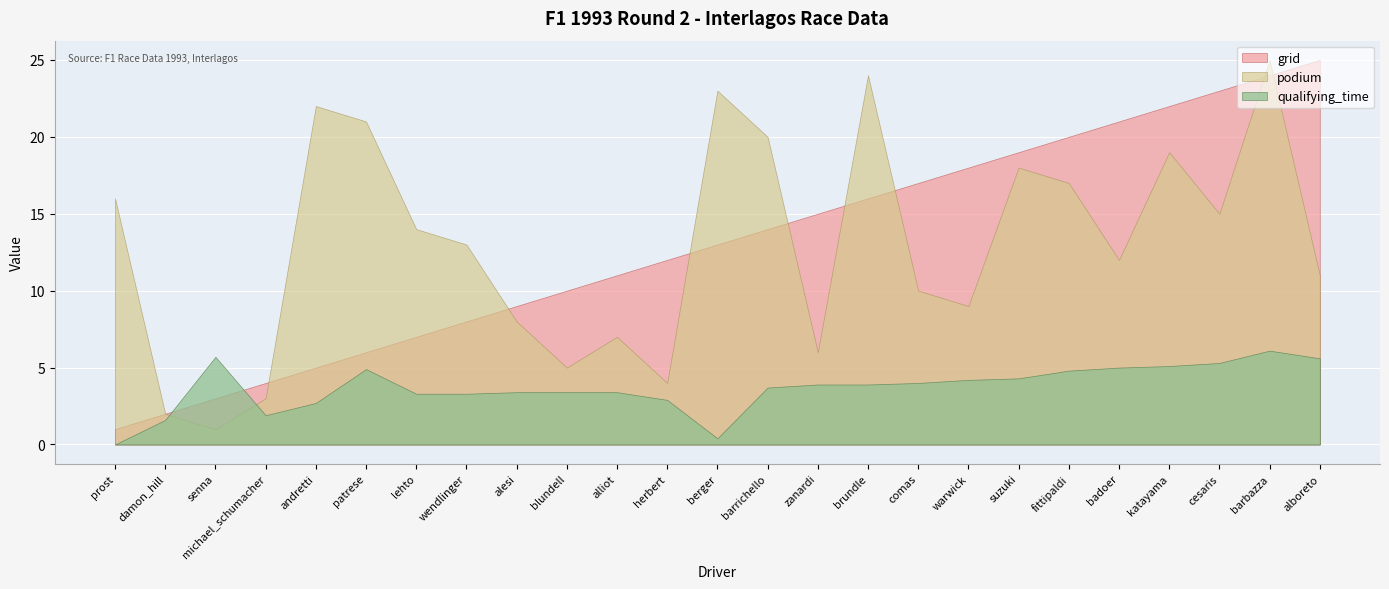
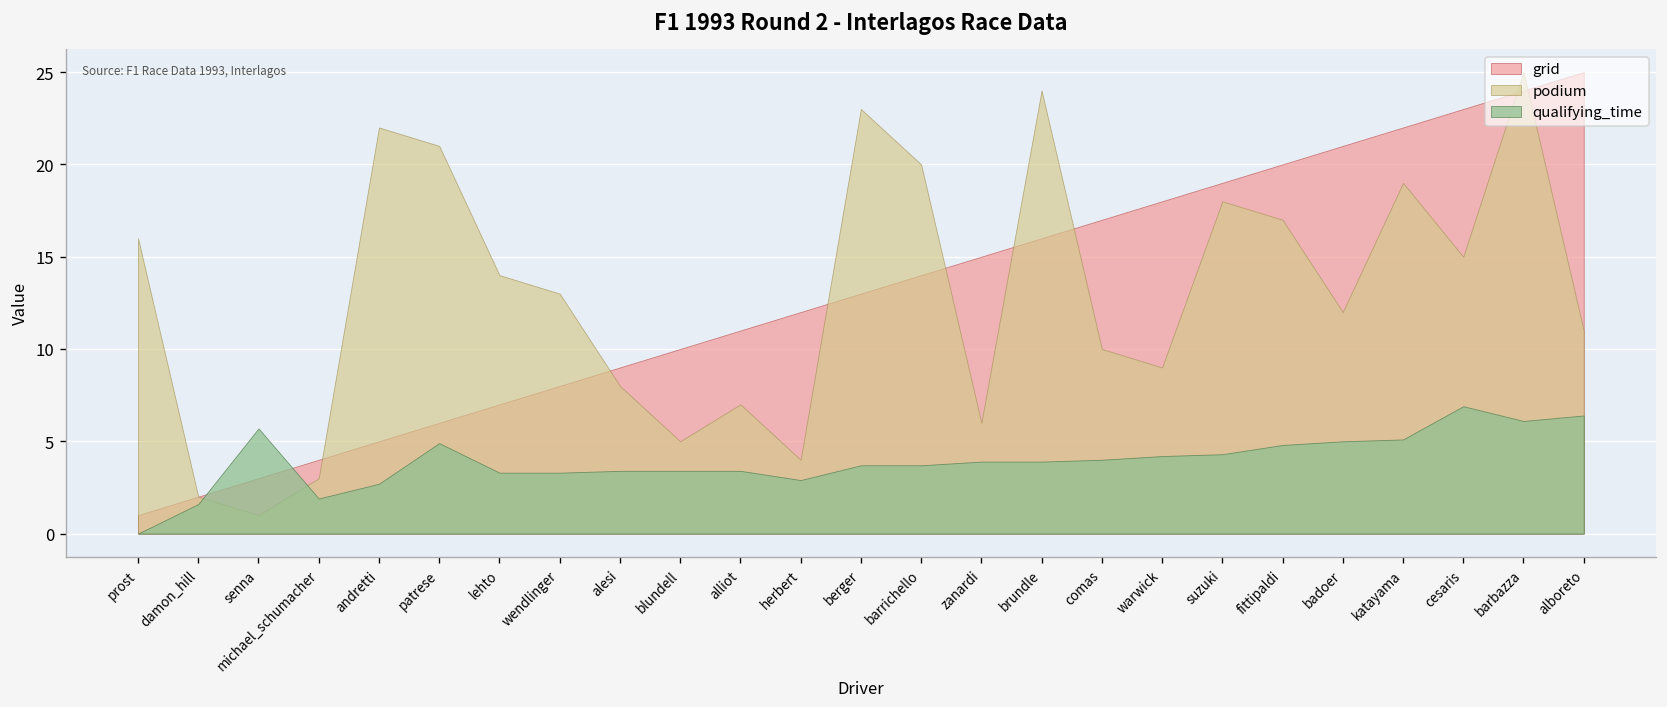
  {
    "qualifying_time": {
      "prost": 0.0,
      "damon_hill": 1.6,
      "senna": 5.7,
      "michael_schumacher": 1.9,
      "andretti": 2.7,
      "patrese": 4.9,
      "lehto": 3.3,
      "wendlinger": 3.3,
      "alesi": 3.4,
      "blundell": 3.4,
      "alliot": 3.4,
      "herbert": 2.9,
-     "berger": 0.4,
+     "berger": 3.7,
      "barrichello": 3.7,
      "zanardi": 3.9,
      "brundle": 3.9,
      "comas": 4.0,
      "warwick": 4.2,
      "suzuki": 4.3,
      "fittipaldi": 4.8,
      "badoer": 5.0,
      "katayama": 5.1,
-     "cesaris": 5.3,
+     "cesaris": 6.9,
      "barbazza": 6.1,
-     "alboreto": 5.6
+     "alboreto": 6.4
    }
  }
